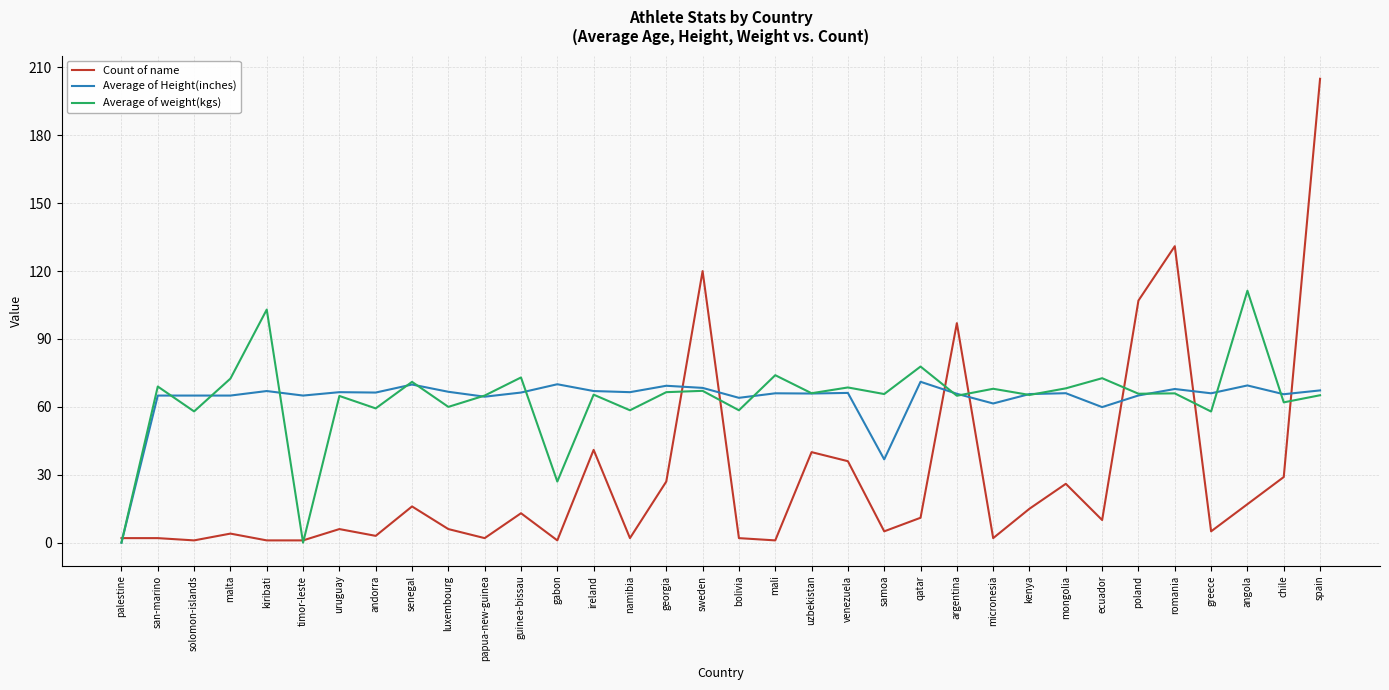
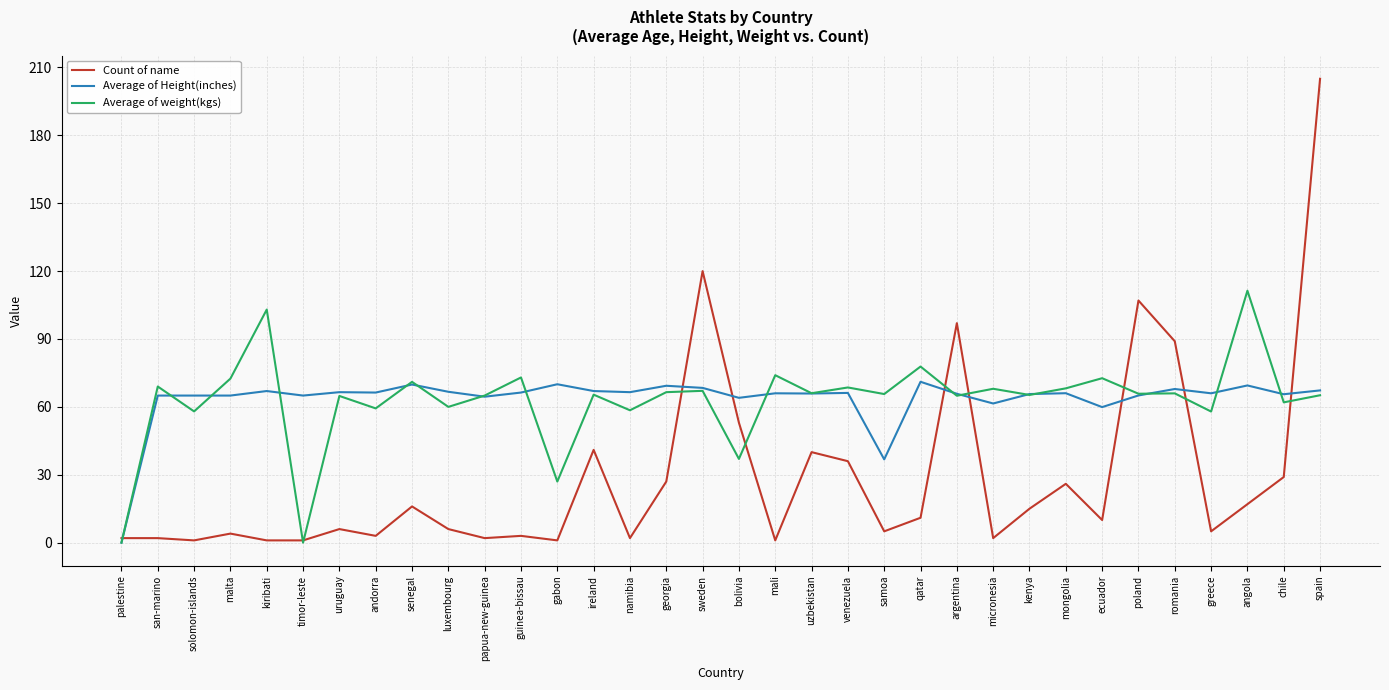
  {
    "Count of name": {
      "palestine": 2,
      "san-marino": 2,
      "solomon-islands": 1,
      "malta": 4,
      "kiribati": 1,
      "uruguay": 6,
      "andorra": 3,
      "senegal": 16,
      "luxembourg": 6,
      "papua-new-guinea": 2,
-     "guinea-bissau": 13,
+     "guinea-bissau": 3,
      "gabon": 1,
      "ireland": 41,
      "namibia": 2,
      "georgia": 27,
      "sweden": 120,
-     "bolivia": 2,
+     "bolivia": 53,
      "mali": 1,
      "uzbekistan": 40,
      "venezuela": 36,
      "samoa": 5,
      "qatar": 11,
      "argentina": 97,
      "micronesia": 2,
      "kenya": 15,
      "mongolia": 26,
      "ecuador": 10,
      "poland": 107,
-     "romania": 131,
+     "romania": 89,
      "greece": 5,
      "angola": 17,
      "chile": 29,
      "spain": 205
    },
    "Average of Height(inches)": {
      "san-marino": 65,
      "solomon-islands": 65,
      "malta": 65,
      "kiribati": 67,
      "timor-leste": 65,
      "uruguay": 67,
      "andorra": 66,
      "senegal": 70,
      "luxembourg": 67,
      "guinea-bissau": 66,
      "gabon": 70,
      "ireland": 67,
      "namibia": 67,
      "georgia": 69,
      "sweden": 68,
      "bolivia": 64,
      "mali": 66,
      "venezuela": 66,
      "samoa": 37,
      "qatar": 71,
      "micronesia": 62,
      "mongolia": 66,
      "ecuador": 60,
      "romania": 68,
      "greece": 66,
      "angola": 69,
      "chile": 66,
      "spain": 67
    },
    "Average of weight(kgs)": {
      "san-marino": 69,
      "solomon-islands": 58,
      "malta": 73,
      "kiribati": 103,
      "uruguay": 65,
      "andorra": 59,
      "senegal": 71,
      "luxembourg": 60,
      "guinea-bissau": 73,
      "gabon": 27,
      "ireland": 65,
      "namibia": 59,
      "georgia": 67,
      "sweden": 67,
-     "bolivia": 59,
+     "bolivia": 37,
      "mali": 74,
      "venezuela": 69,
      "samoa": 66,
      "qatar": 78,
      "micronesia": 68,
      "mongolia": 68,
      "ecuador": 73,
      "romania": 66,
      "greece": 58,
      "angola": 111,
      "chile": 62,
      "spain": 65
    }
  }
